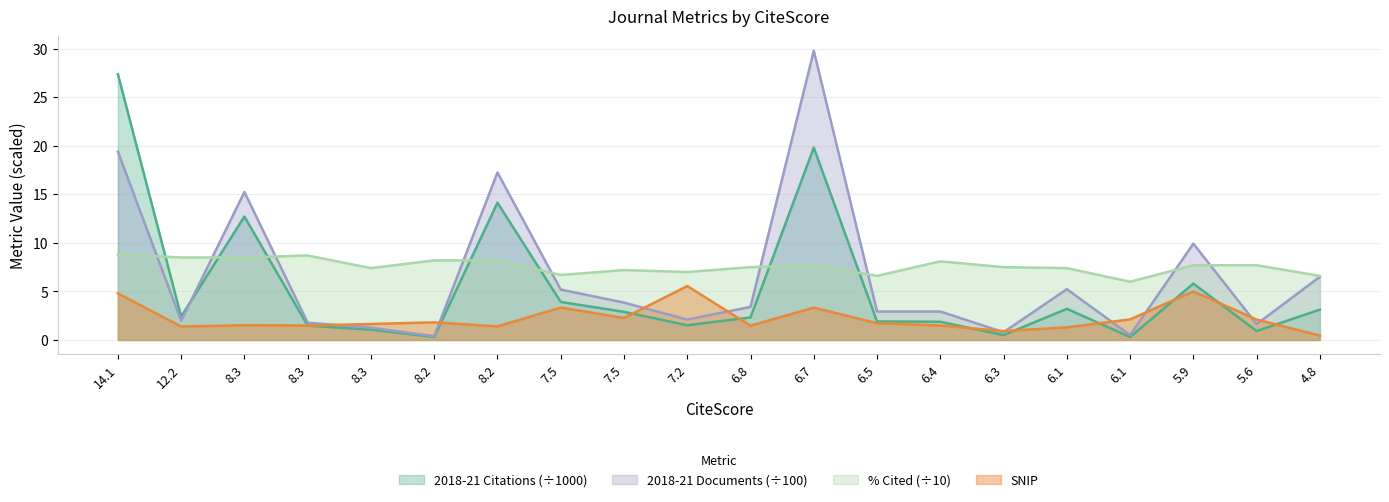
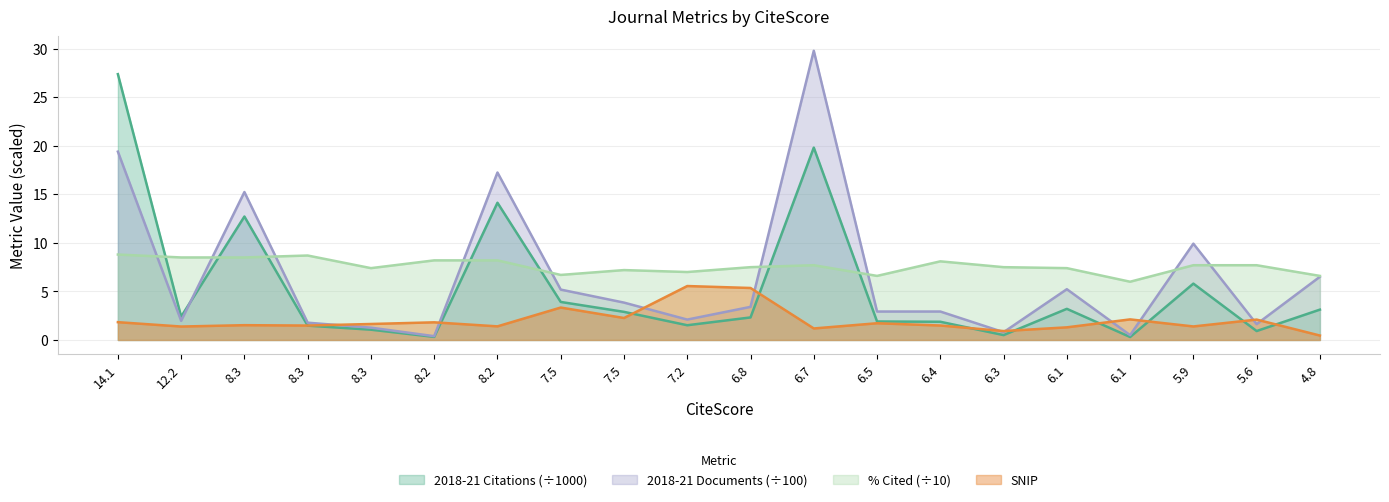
  {
    "SNIP": {
-     "14.1": 5,
+     "14.1": 2,
      "12.2": 1,
      "7.2": 6,
-     "6.8": 1,
-     "6.7": 3,
+     "6.8": 5,
+     "6.7": 1,
      "6.4": 1,
-     "5.9": 5,
+     "5.9": 1,
      "5.6": 2,
      "4.8": 0
    }
  }
